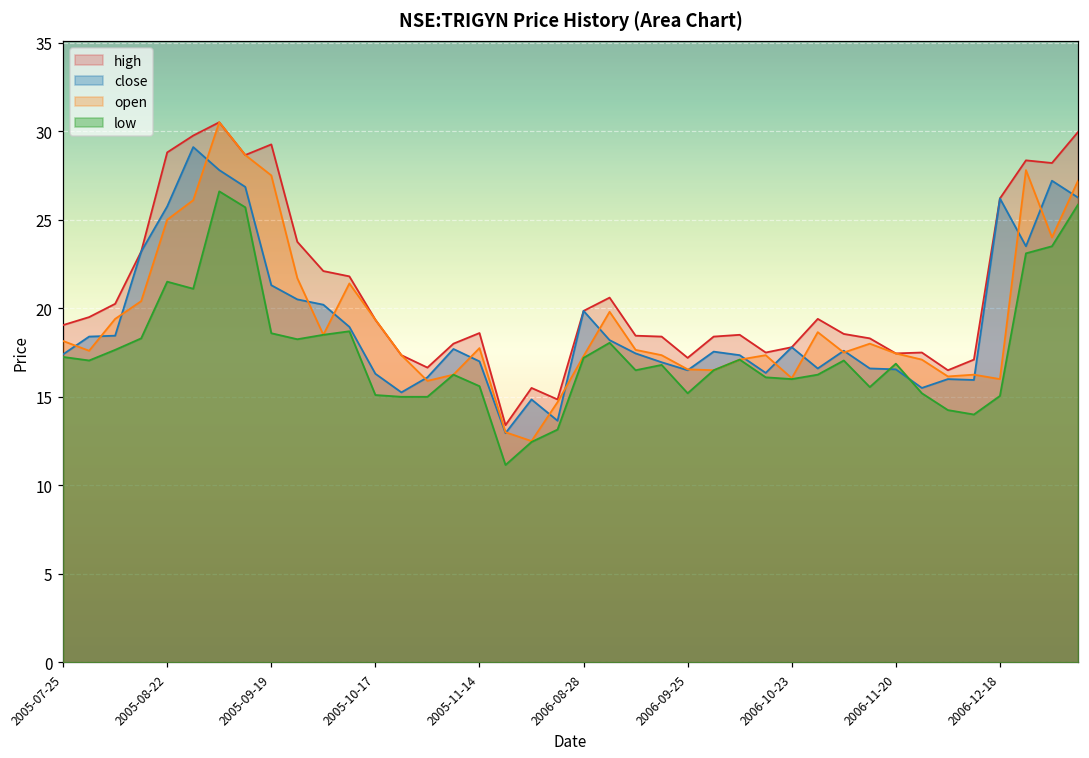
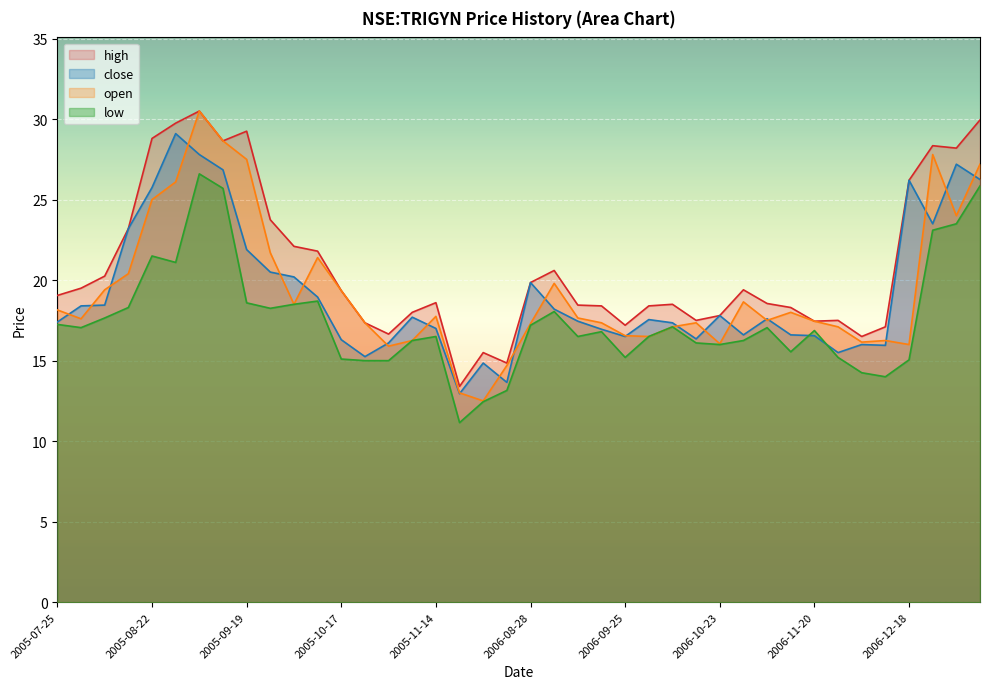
  {
    "close": {
      "2005-08-22": 25.8,
-     "2005-09-19": 21.3,
+     "2005-09-19": 21.9,
      "2005-10-17": 16.3,
      "2005-11-14": 17.0,
      "2006-11-20": 16.5
    },
    "low": {
      "2005-08-22": 21.5,
      "2005-09-19": 18.6,
      "2005-10-17": 15.1,
-     "2005-11-14": 15.6,
+     "2005-11-14": 16.5,
      "2006-09-25": 15.2,
      "2006-11-20": 16.9,
      "2006-12-18": 15.1
    }
  }
